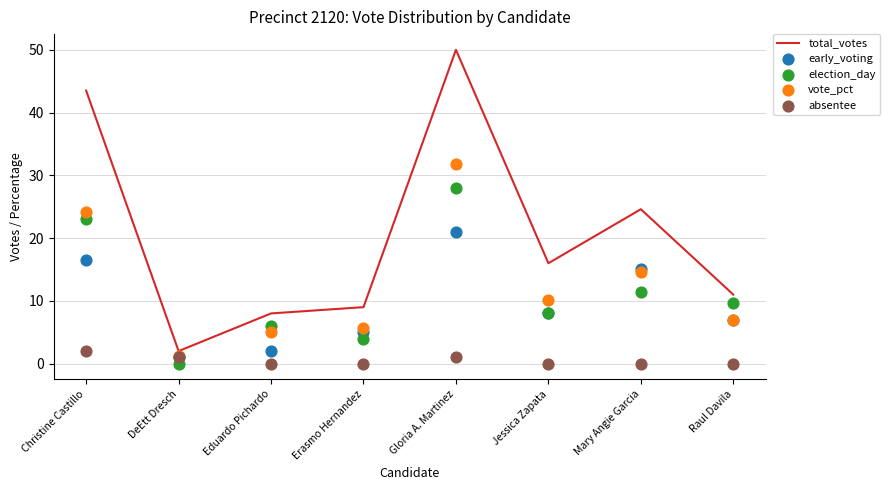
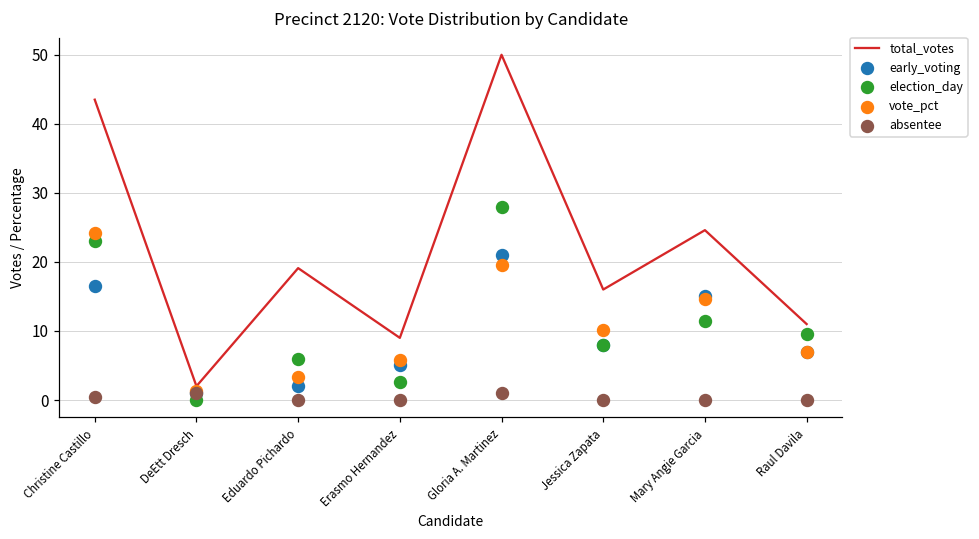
  {
    "total_votes": {
      "Christine Castillo": 44,
      "DeEtt Dresch": 2,
-     "Eduardo Pichardo": 8,
+     "Eduardo Pichardo": 19,
      "Erasmo Hernandez": 9,
      "Gloria A. Martinez": 50,
      "Jessica Zapata": 16,
      "Mary Angie Garcia": 25,
      "Raul Davila": 11
    },
    "election_day": {
-     "Erasmo Hernandez": 4
+     "Erasmo Hernandez": 3
    },
    "vote_pct": {
-     "Eduardo Pichardo": 5,
-     "Gloria A. Martinez": 32
+     "Eduardo Pichardo": 3,
+     "Gloria A. Martinez": 20
    },
    "absentee": {
-     "Christine Castillo": 2
+     "Christine Castillo": 0
    }
  }
